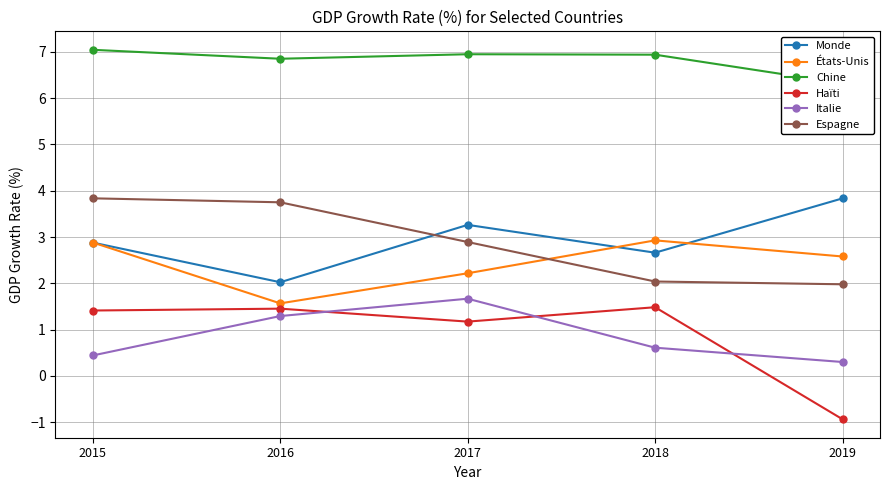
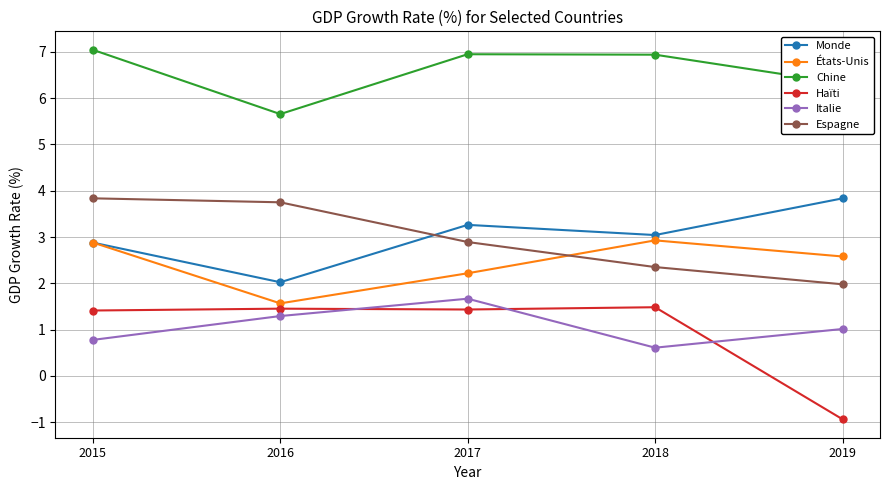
  {
    "Monde": {
      "2016": 2.0,
      "2017": 3.3,
-     "2018": 2.7,
+     "2018": 3.0,
      "2019": 3.8
    },
    "États-Unis": {
      "2016": 1.6,
      "2017": 2.2,
      "2018": 2.9,
      "2019": 2.6
    },
    "Chine": {
      "2015": 7.0,
-     "2016": 6.8,
+     "2016": 5.7,
      "2017": 6.9,
      "2018": 6.9
    },
    "Haïti": {
      "2015": 1.4,
      "2016": 1.5,
-     "2017": 1.2,
+     "2017": 1.4,
      "2018": 1.5,
      "2019": -0.9
    },
    "Italie": {
-     "2015": 0.4,
+     "2015": 0.8,
      "2016": 1.3,
      "2017": 1.7,
      "2018": 0.6,
-     "2019": 0.3
+     "2019": 1.0
    },
    "Espagne": {
      "2015": 3.8,
      "2016": 3.7,
      "2017": 2.9,
-     "2018": 2.0,
+     "2018": 2.4,
      "2019": 2.0
    }
  }
